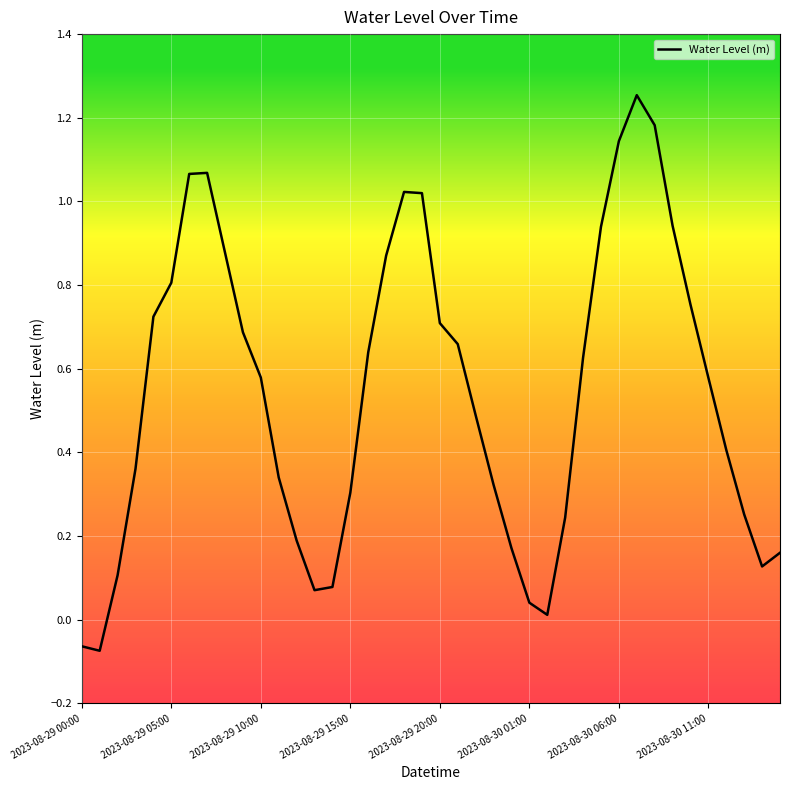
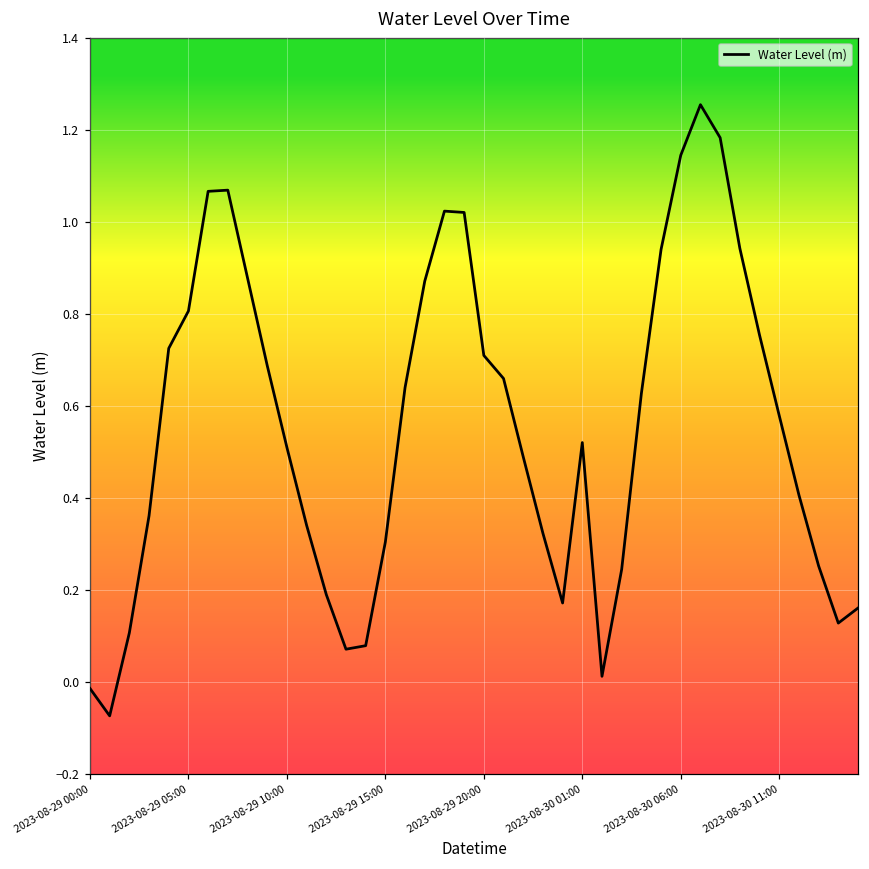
  {
-   "2023-08-29 00:00": -0.06,
+   "2023-08-29 00:00": -0.01,
    "2023-08-29 05:00": 0.81,
-   "2023-08-29 10:00": 0.58,
+   "2023-08-29 10:00": 0.51,
    "2023-08-29 15:00": 0.30,
    "2023-08-29 20:00": 0.71,
-   "2023-08-30 01:00": 0.04,
+   "2023-08-30 01:00": 0.52,
    "2023-08-30 06:00": 1.14,
    "2023-08-30 11:00": 0.58
  }
